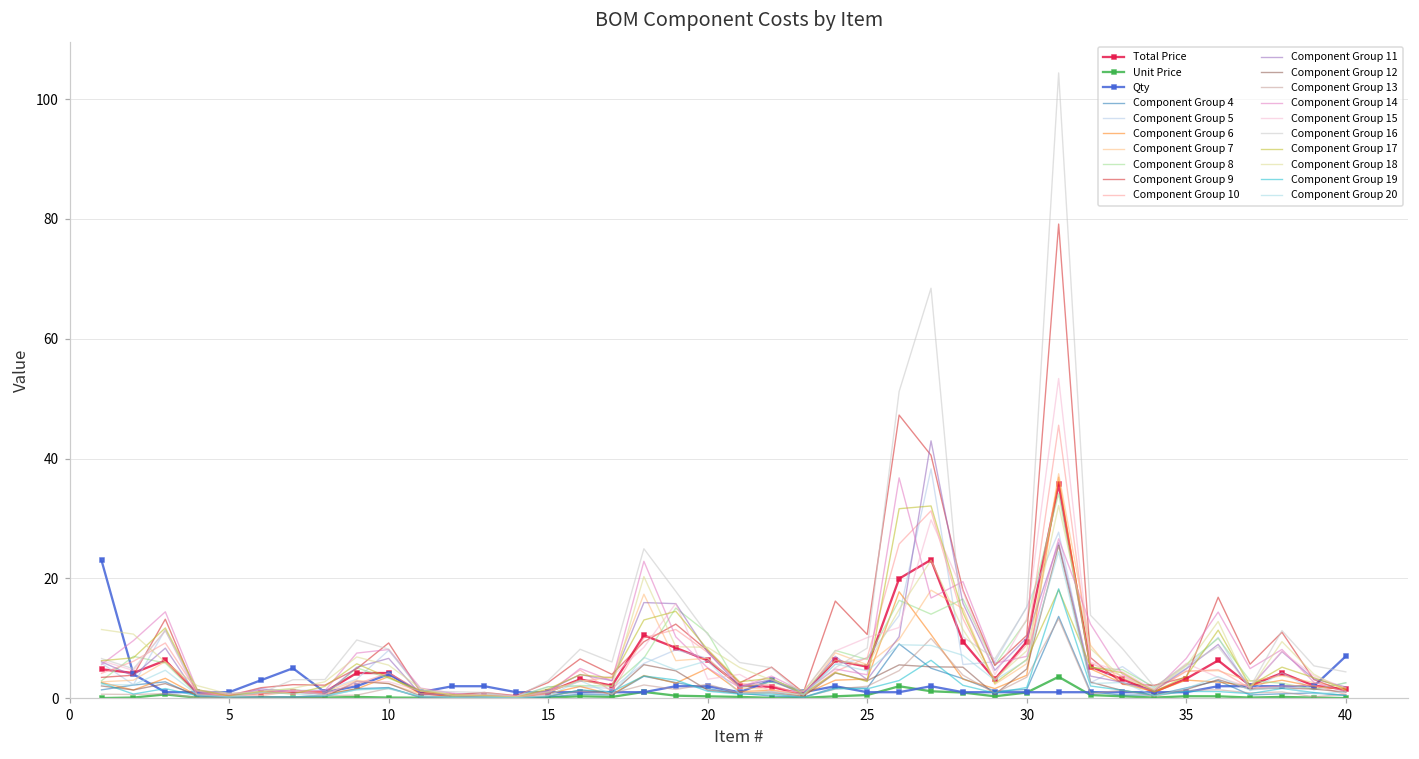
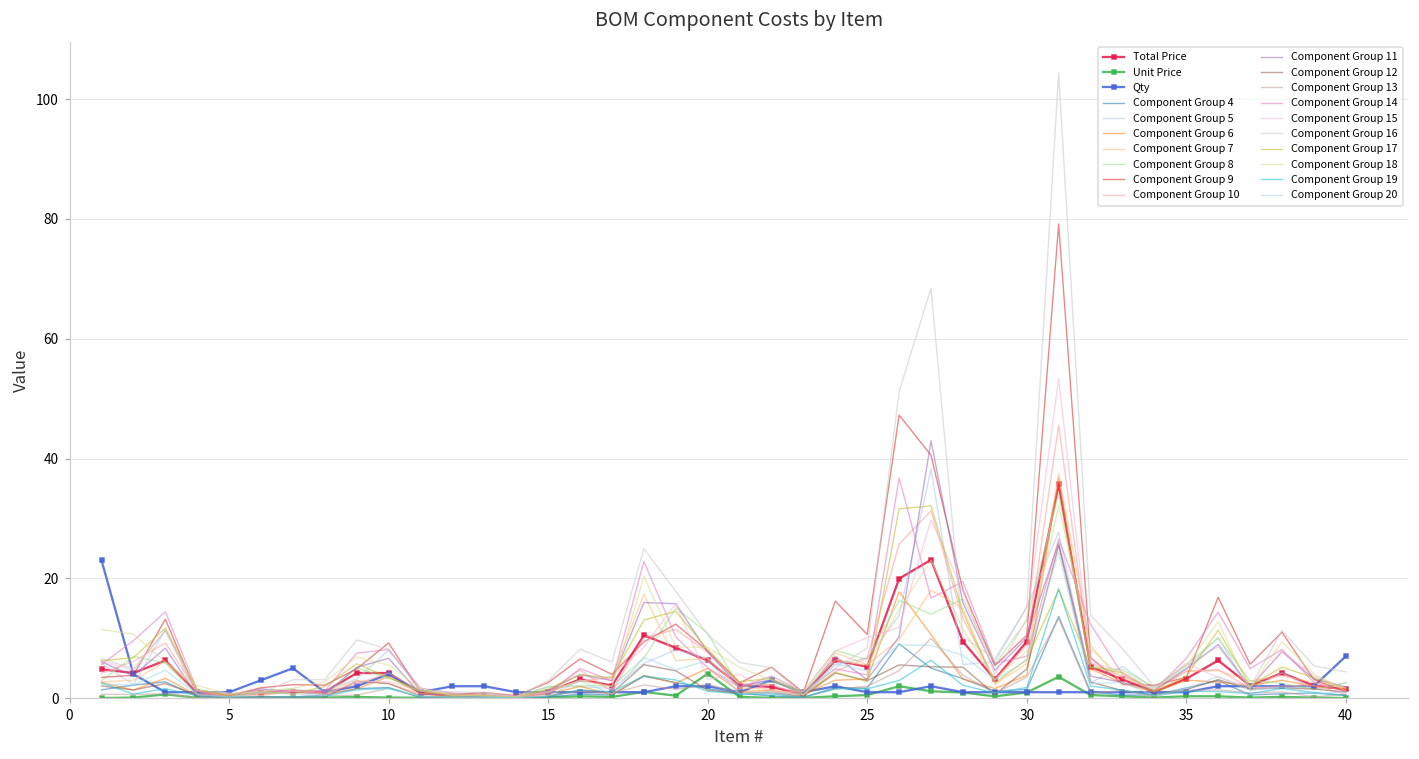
  {
    "Unit Price": {
      "10": 0,
-     "20": 0,
+     "20": 4,
      "25": 1,
      "35": 0
    },
    "Component Group 11": {
      "10": 7
    },
    "Component Group 12": {
      "30": 5
    }
  }
